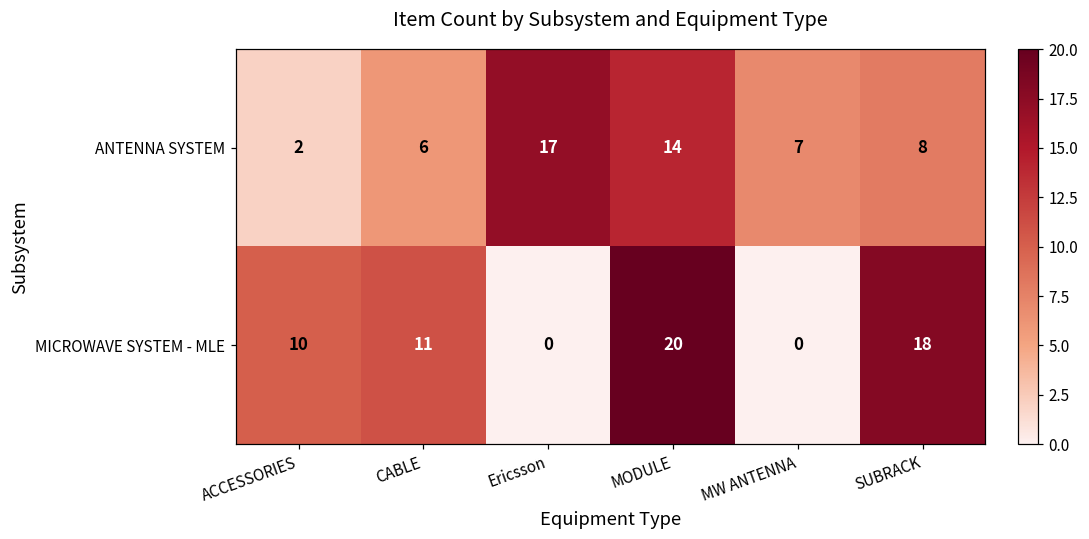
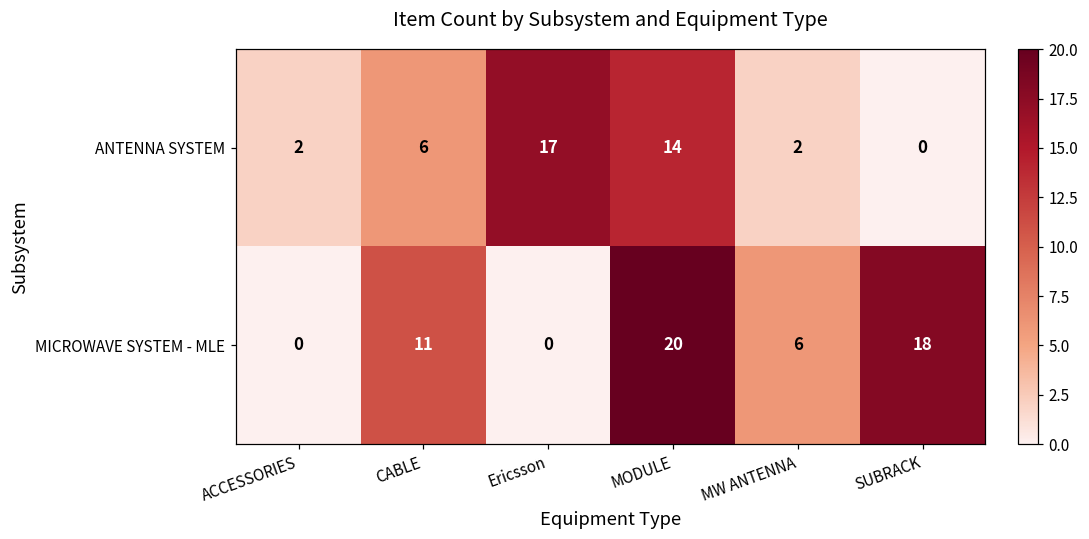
  {
    "ANTENNA SYSTEM": {
      "ACCESSORIES": 2,
      "CABLE": 6,
      "Ericsson": 17,
      "MODULE": 14,
-     "MW ANTENNA": 7,
-     "SUBRACK": 8
+     "MW ANTENNA": 2,
+     "SUBRACK": 0
    },
    "MICROWAVE SYSTEM - MLE": {
-     "ACCESSORIES": 10,
+     "ACCESSORIES": 0,
      "CABLE": 11,
      "Ericsson": 0,
      "MODULE": 20,
-     "MW ANTENNA": 0,
+     "MW ANTENNA": 6,
      "SUBRACK": 18
    }
  }
